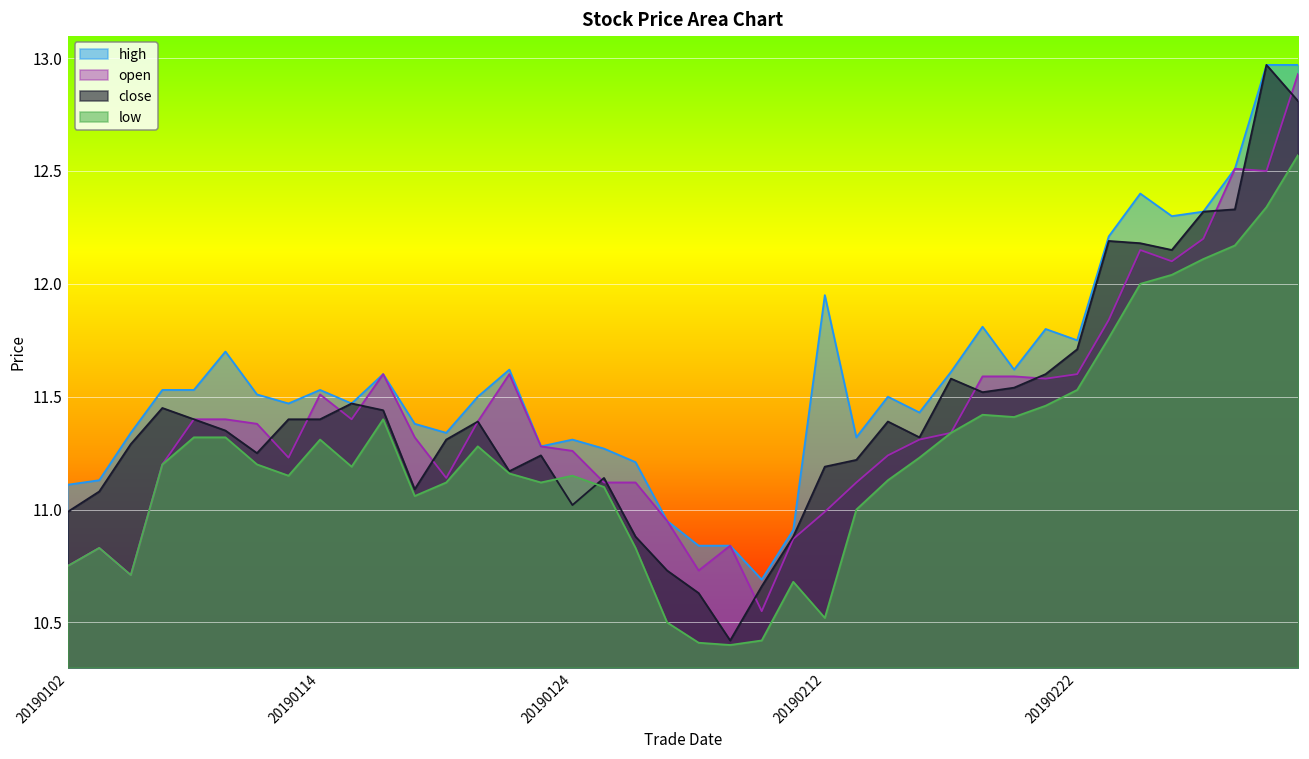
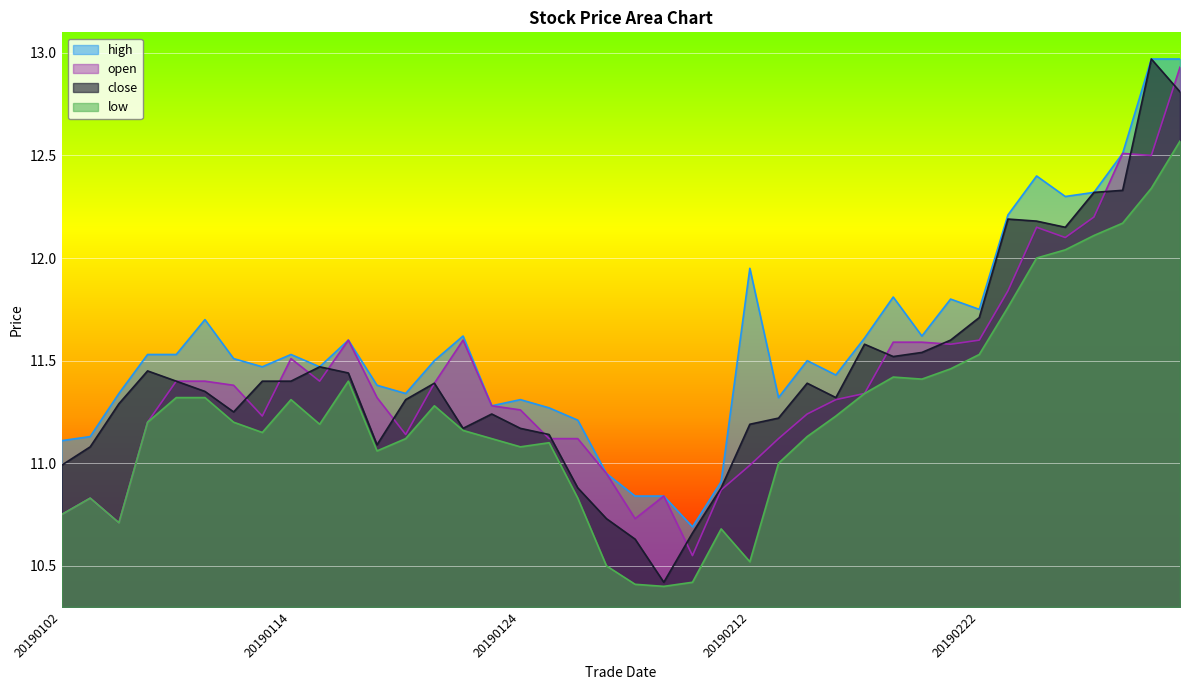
  {
    "high": {
      "20190102": 11.11,
      "20190114": 11.53,
      "20190124": 11.31,
      "20190212": 11.95,
      "20190222": 11.75
    },
    "open": {
      "20190114": 11.51,
      "20190124": 11.26,
      "20190212": 10.99,
      "20190222": 11.60
    },
    "close": {
      "20190102": 10.99,
      "20190114": 11.40,
-     "20190124": 11.02,
+     "20190124": 11.17,
      "20190212": 11.19,
      "20190222": 11.71
    },
    "low": {
      "20190114": 11.31,
-     "20190124": 11.15,
+     "20190124": 11.08,
      "20190212": 10.52,
      "20190222": 11.53
    }
  }
